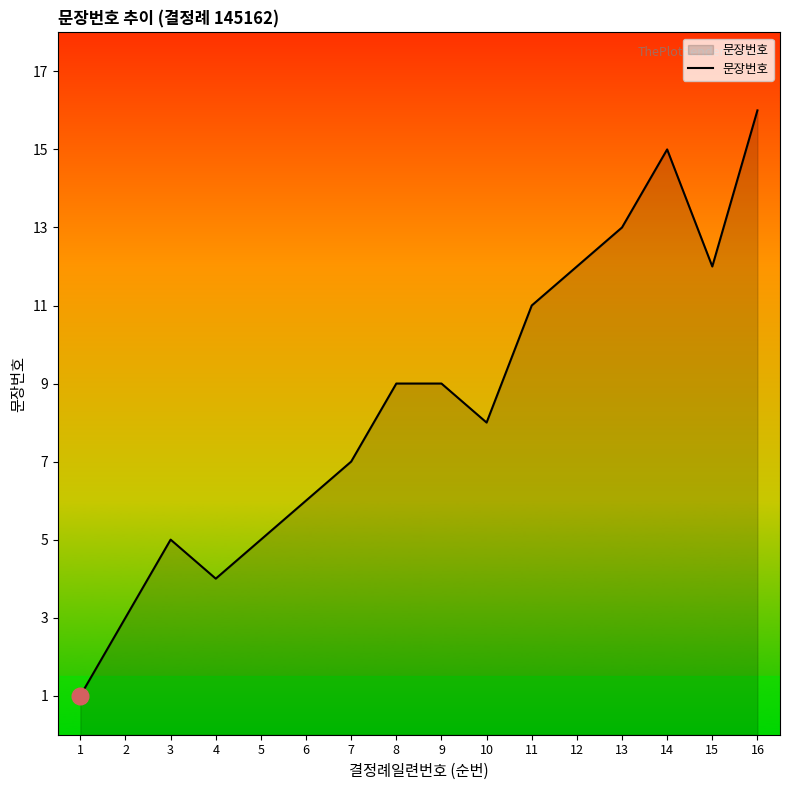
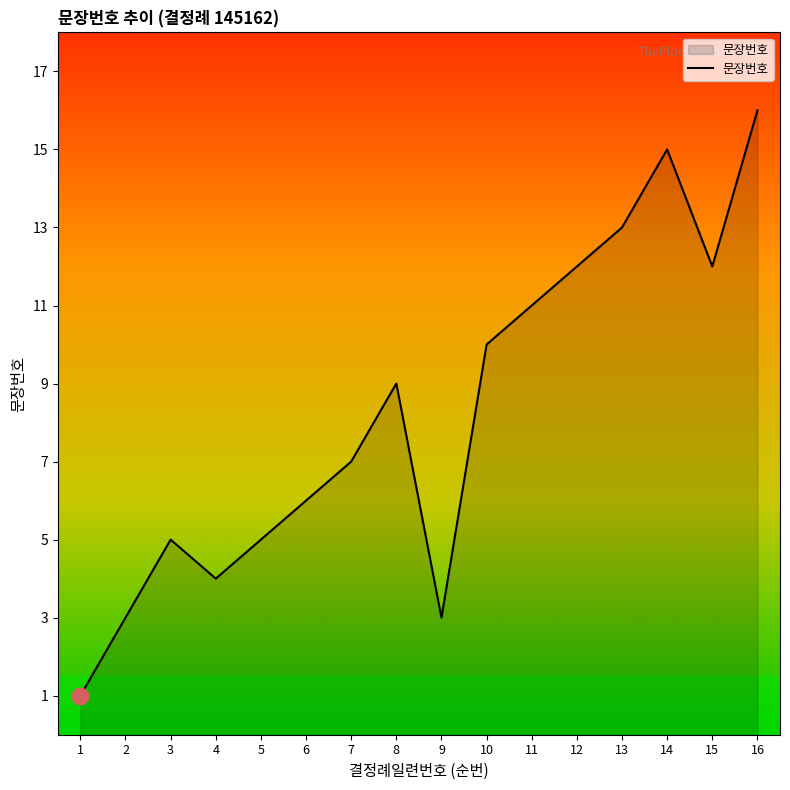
  {
    "문장번호": {
      "2": 3,
      "3": 5,
      "4": 4,
      "5": 5,
      "6": 6,
      "7": 7,
      "8": 9,
-     "9": 9,
-     "10": 8,
+     "9": 3,
+     "10": 10,
      "11": 11,
      "12": 12,
      "13": 13,
      "14": 15,
      "15": 12,
      "16": 16
    }
  }
